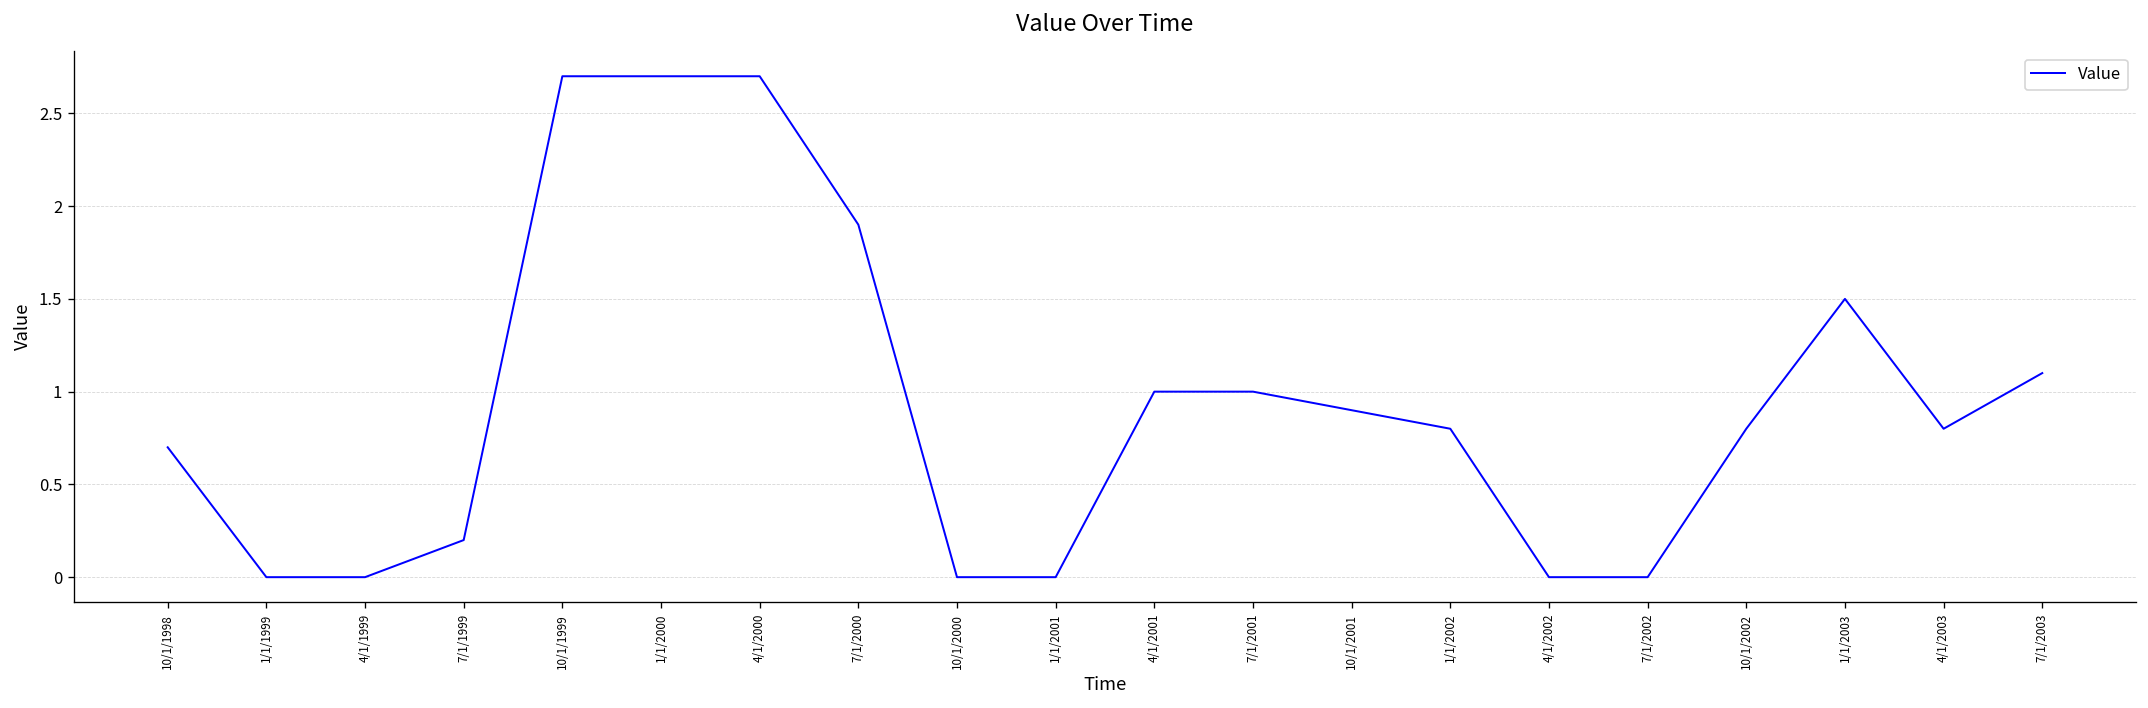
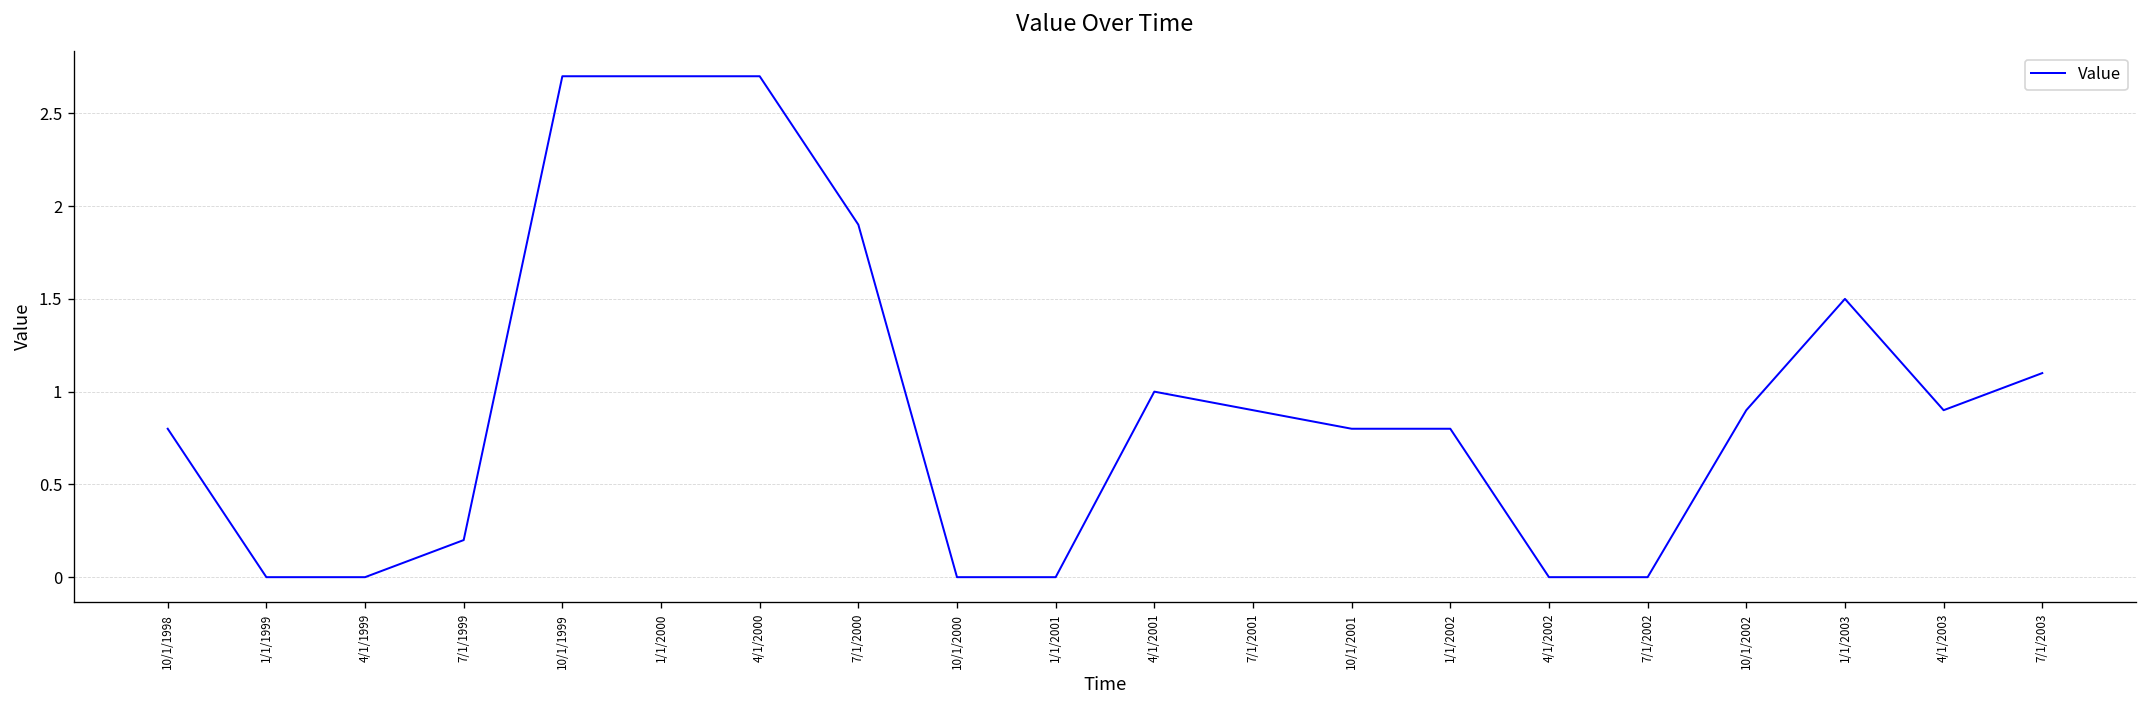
  {
-   "10/1/1998": 0.7,
+   "10/1/1998": 0.8,
    "1/1/1999": 0.0,
    "4/1/1999": 0.0,
    "7/1/1999": 0.2,
    "10/1/1999": 2.7,
    "1/1/2000": 2.7,
    "4/1/2000": 2.7,
    "7/1/2000": 1.9,
    "10/1/2000": 0.0,
    "1/1/2001": 0.0,
    "4/1/2001": 1.0,
-   "7/1/2001": 1.0,
-   "10/1/2001": 0.9,
+   "7/1/2001": 0.9,
+   "10/1/2001": 0.8,
    "1/1/2002": 0.8,
    "4/1/2002": 0.0,
    "7/1/2002": 0.0,
-   "10/1/2002": 0.8,
+   "10/1/2002": 0.9,
    "1/1/2003": 1.5,
-   "4/1/2003": 0.8,
+   "4/1/2003": 0.9,
    "7/1/2003": 1.1
  }
